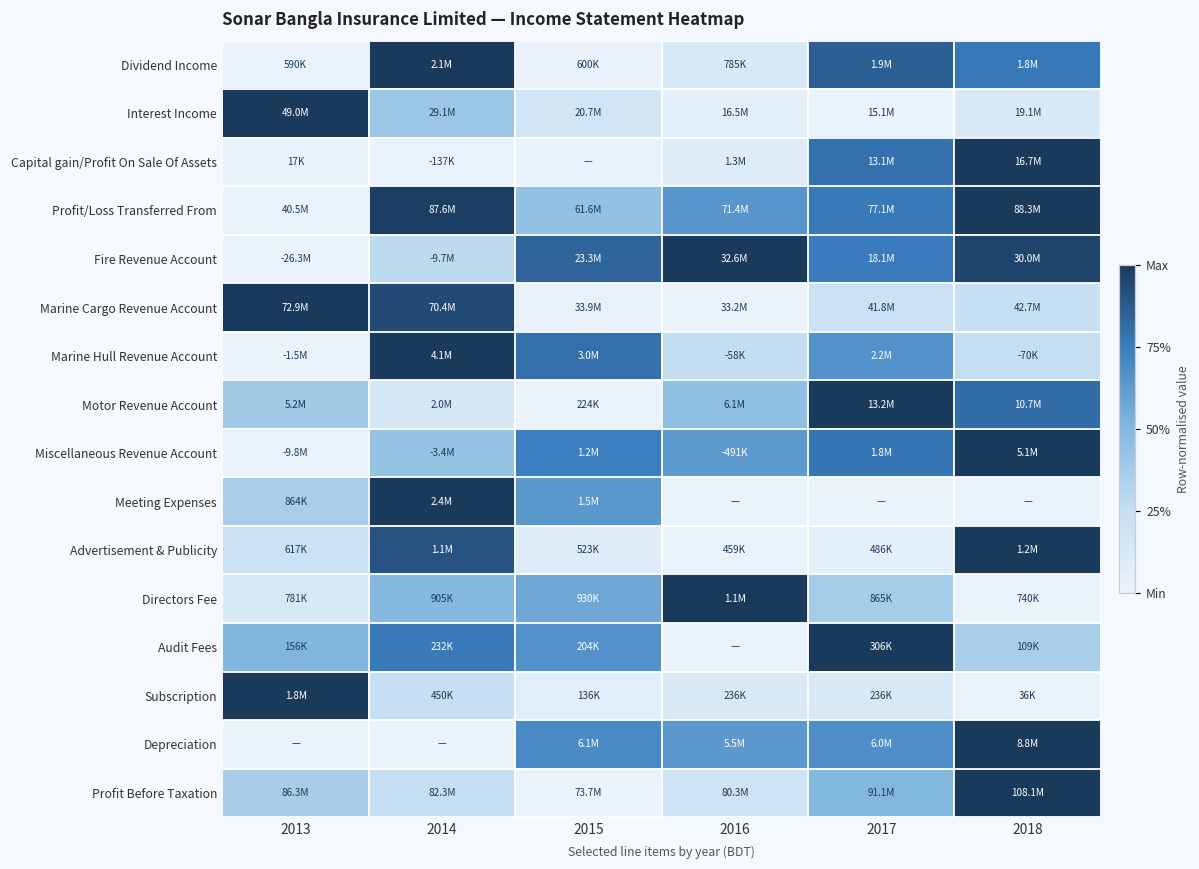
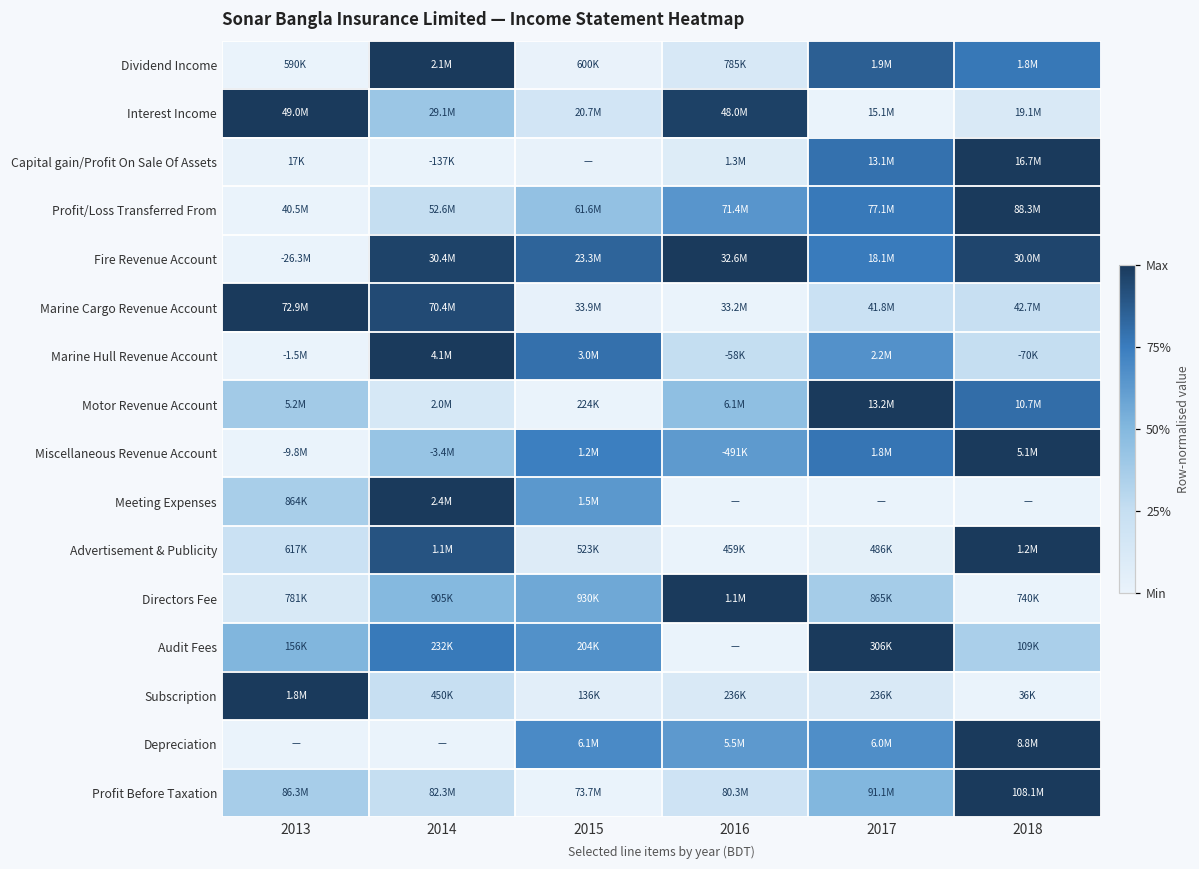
  {
    "Dividend Income": {
      "2013": "590K",
      "2014": "2.1M",
      "2015": "600K",
      "2016": "785K",
      "2017": "1.9M",
      "2018": "1.8M"
    },
    "Interest Income": {
      "2013": "49.0M",
      "2014": "29.1M",
      "2015": "20.7M",
-     "2016": "16.5M",
+     "2016": "48.0M",
      "2017": "15.1M",
      "2018": "19.1M"
    },
    "Capital gain/Profit On Sale Of Assets": {
      "2013": "17K",
      "2014": "-137K",
      "2016": "1.3M",
      "2017": "13.1M",
      "2018": "16.7M"
    },
    "Profit/Loss Transferred From": {
      "2013": "40.5M",
-     "2014": "87.6M",
+     "2014": "52.6M",
      "2015": "61.6M",
      "2016": "71.4M",
      "2017": "77.1M",
      "2018": "88.3M"
    },
    "Fire Revenue Account": {
      "2013": "-26.3M",
-     "2014": "-9.7M",
+     "2014": "30.4M",
      "2015": "23.3M",
      "2016": "32.6M",
      "2017": "18.1M",
      "2018": "30.0M"
    },
    "Marine Cargo Revenue Account": {
      "2013": "72.9M",
      "2014": "70.4M",
      "2015": "33.9M",
      "2016": "33.2M",
      "2017": "41.8M",
      "2018": "42.7M"
    },
    "Marine Hull Revenue Account": {
      "2013": "-1.5M",
      "2014": "4.1M",
      "2015": "3.0M",
      "2016": "-58K",
      "2017": "2.2M",
      "2018": "-70K"
    },
    "Motor Revenue Account": {
      "2013": "5.2M",
      "2014": "2.0M",
      "2015": "224K",
      "2016": "6.1M",
      "2017": "13.2M",
      "2018": "10.7M"
    },
    "Miscellaneous Revenue Account": {
      "2013": "-9.8M",
      "2014": "-3.4M",
      "2015": "1.2M",
      "2016": "-491K",
      "2017": "1.8M",
      "2018": "5.1M"
    },
    "Meeting Expenses": {
      "2013": "864K",
      "2014": "2.4M",
      "2015": "1.5M"
    },
    "Advertisement & Publicity": {
      "2013": "617K",
      "2014": "1.1M",
      "2015": "523K",
      "2016": "459K",
      "2017": "486K",
      "2018": "1.2M"
    },
    "Directors Fee": {
      "2013": "781K",
      "2014": "905K",
      "2015": "930K",
      "2016": "1.1M",
      "2017": "865K",
      "2018": "740K"
    },
    "Audit Fees": {
      "2013": "156K",
      "2014": "232K",
      "2015": "204K",
      "2017": "306K",
      "2018": "109K"
    },
    "Subscription": {
      "2013": "1.8M",
      "2014": "450K",
      "2015": "136K",
      "2016": "236K",
      "2017": "236K",
      "2018": "36K"
    },
    "Depreciation": {
      "2015": "6.1M",
      "2016": "5.5M",
      "2017": "6.0M",
      "2018": "8.8M"
    },
    "Profit Before Taxation": {
      "2013": "86.3M",
      "2014": "82.3M",
      "2015": "73.7M",
      "2016": "80.3M",
      "2017": "91.1M",
      "2018": "108.1M"
    }
  }
